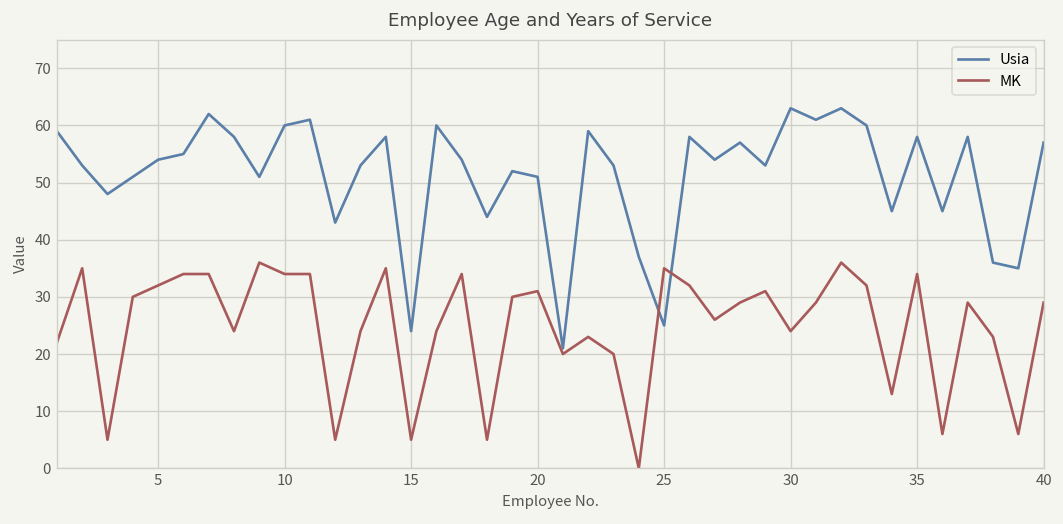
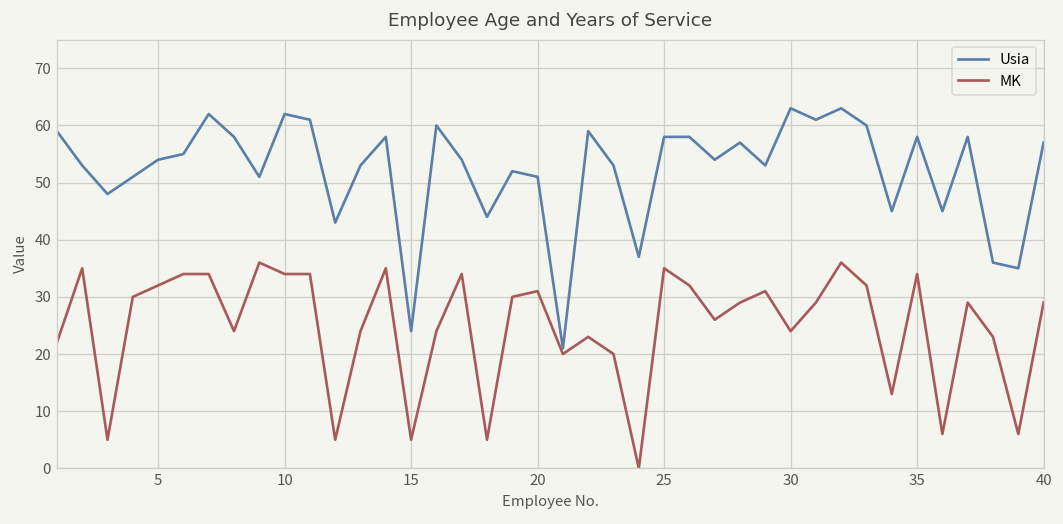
  {
    "Usia": {
      "5": 54,
-     "10": 60,
+     "10": 62,
      "15": 24,
      "20": 51,
-     "25": 25,
+     "25": 58,
      "30": 63,
      "35": 58,
      "40": 57
    },
    "MK": {
      "5": 32,
      "10": 34,
      "15": 5,
      "20": 31,
      "25": 35,
      "30": 24,
      "35": 34,
      "40": 29
    }
  }
